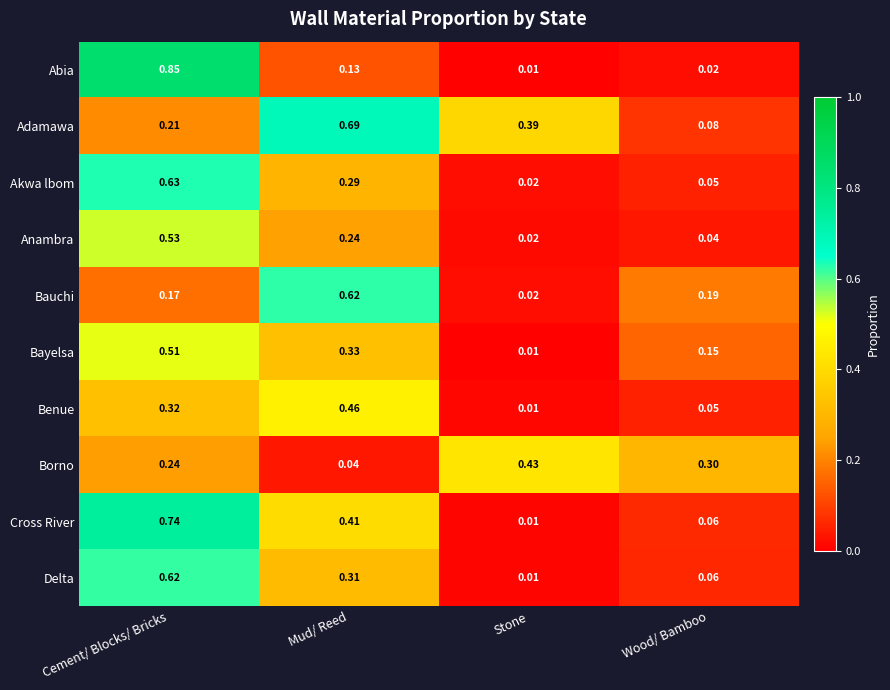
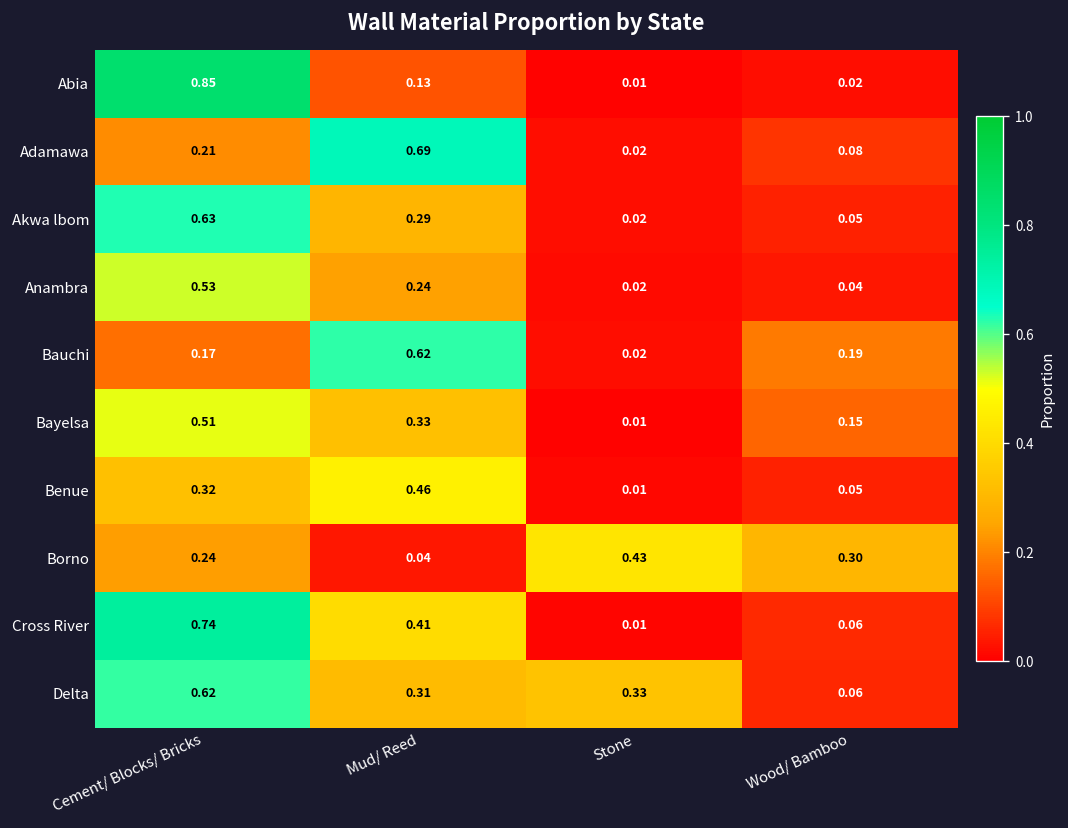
  {
    "Abia": {
      "Cement/ Blocks/ Bricks": 0.85,
      "Mud/ Reed": 0.13,
      "Stone": 0.01,
      "Wood/ Bamboo": 0.02
    },
    "Adamawa": {
      "Cement/ Blocks/ Bricks": 0.21,
      "Mud/ Reed": 0.69,
-     "Stone": 0.39,
+     "Stone": 0.02,
      "Wood/ Bamboo": 0.08
    },
    "Akwa lbom": {
      "Cement/ Blocks/ Bricks": 0.63,
      "Mud/ Reed": 0.29,
      "Stone": 0.02,
      "Wood/ Bamboo": 0.05
    },
    "Anambra": {
      "Cement/ Blocks/ Bricks": 0.53,
      "Mud/ Reed": 0.24,
      "Stone": 0.02,
      "Wood/ Bamboo": 0.04
    },
    "Bauchi": {
      "Cement/ Blocks/ Bricks": 0.17,
      "Mud/ Reed": 0.62,
      "Stone": 0.02,
      "Wood/ Bamboo": 0.19
    },
    "Bayelsa": {
      "Cement/ Blocks/ Bricks": 0.51,
      "Mud/ Reed": 0.33,
      "Stone": 0.01,
      "Wood/ Bamboo": 0.15
    },
    "Benue": {
      "Cement/ Blocks/ Bricks": 0.32,
      "Mud/ Reed": 0.46,
      "Stone": 0.01,
      "Wood/ Bamboo": 0.05
    },
    "Borno": {
      "Cement/ Blocks/ Bricks": 0.24,
      "Mud/ Reed": 0.04,
      "Stone": 0.43,
      "Wood/ Bamboo": 0.30
    },
    "Cross River": {
      "Cement/ Blocks/ Bricks": 0.74,
      "Mud/ Reed": 0.41,
      "Stone": 0.01,
      "Wood/ Bamboo": 0.06
    },
    "Delta": {
      "Cement/ Blocks/ Bricks": 0.62,
      "Mud/ Reed": 0.31,
-     "Stone": 0.01,
+     "Stone": 0.33,
      "Wood/ Bamboo": 0.06
    }
  }
